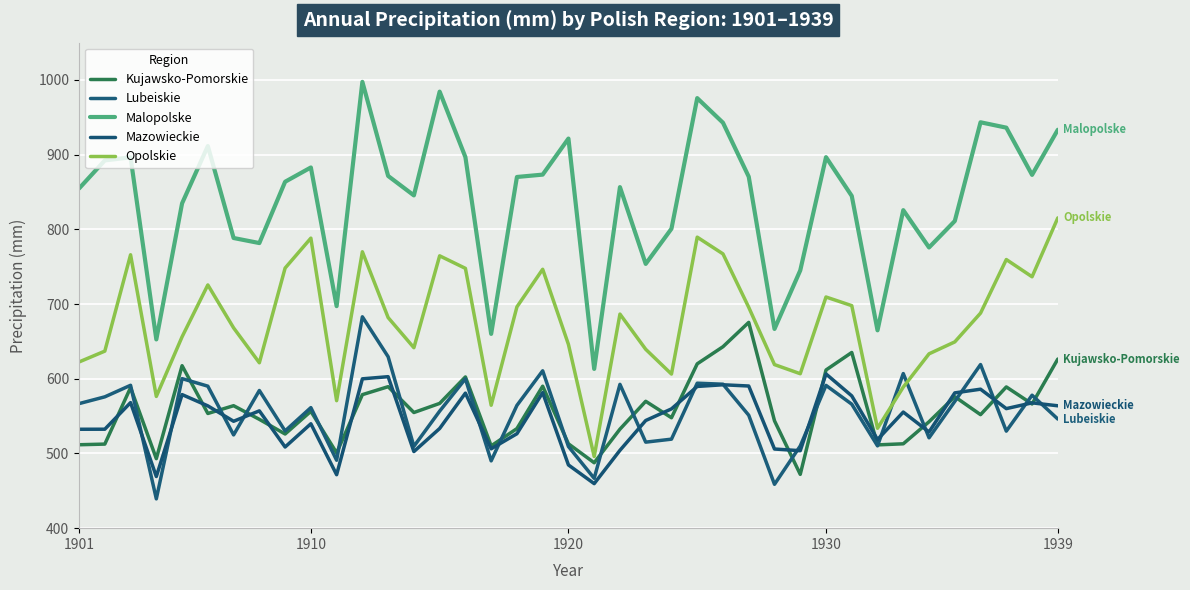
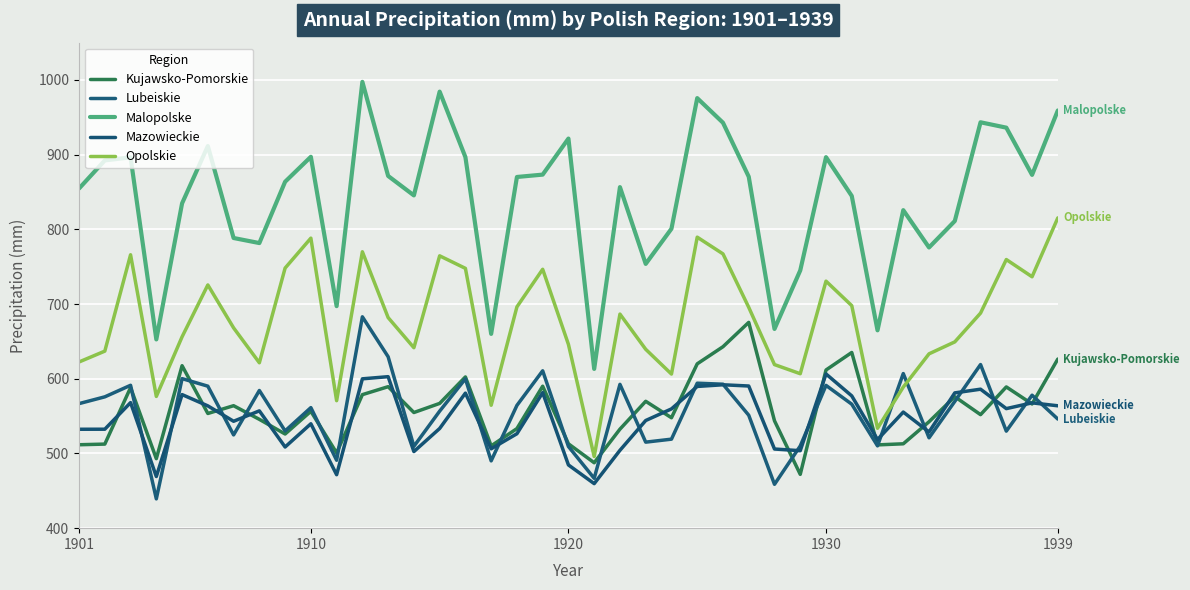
  {
    "Malopolske": {
      "1901": 850,
-     "1910": 880,
+     "1910": 900,
      "1920": 920,
      "1930": 900,
-     "1939": 930
+     "1939": 960
    },
    "Opolskie": {
      "1901": 620,
      "1910": 790,
      "1920": 650,
-     "1930": 710,
+     "1930": 730,
      "1939": 820
    }
  }
